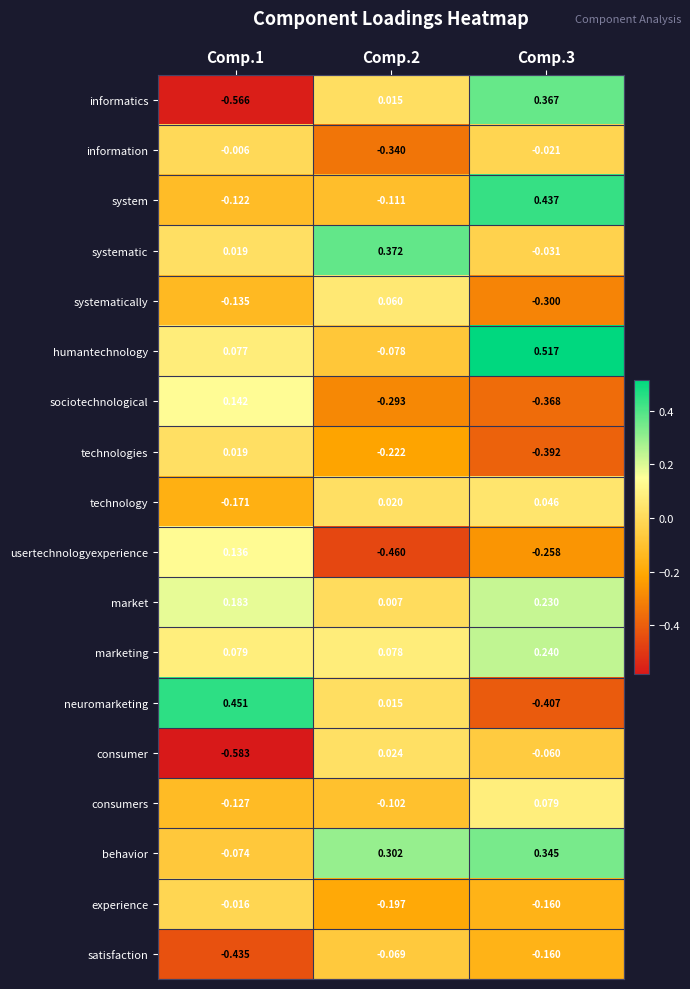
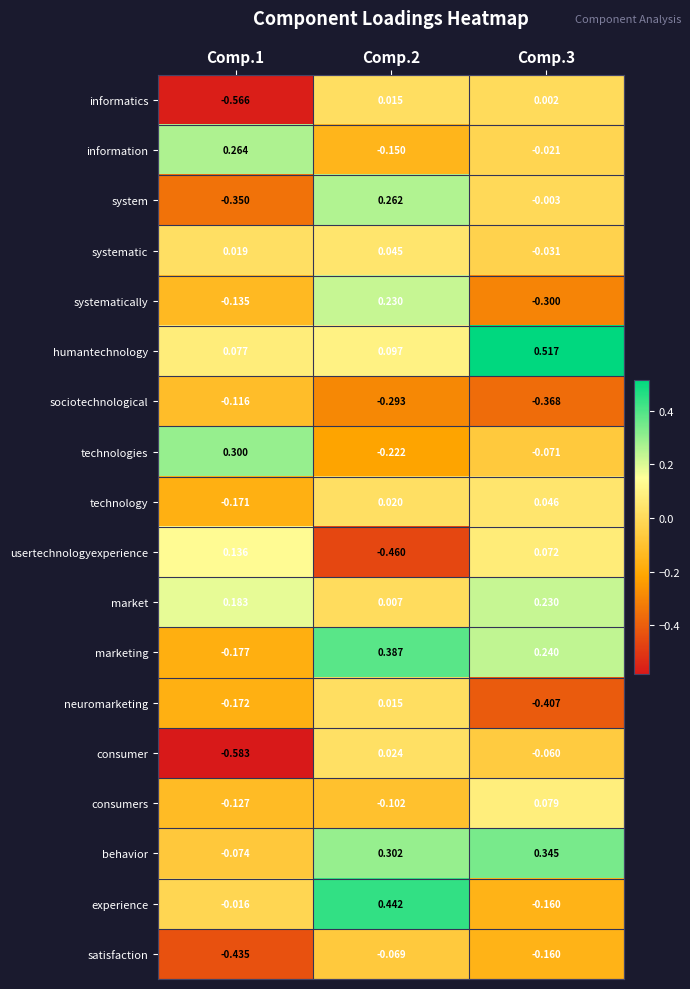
  {
    "informatics": {
      "Comp.1": -0.566,
      "Comp.2": 0.015,
-     "Comp.3": 0.367
+     "Comp.3": 0.002
    },
    "information": {
-     "Comp.1": -0.006,
-     "Comp.2": -0.340,
+     "Comp.1": 0.264,
+     "Comp.2": -0.150,
      "Comp.3": -0.021
    },
    "system": {
-     "Comp.1": -0.122,
-     "Comp.2": -0.111,
-     "Comp.3": 0.437
+     "Comp.1": -0.350,
+     "Comp.2": 0.262,
+     "Comp.3": -0.003
    },
    "systematic": {
      "Comp.1": 0.019,
-     "Comp.2": 0.372,
+     "Comp.2": 0.045,
      "Comp.3": -0.031
    },
    "systematically": {
      "Comp.1": -0.135,
-     "Comp.2": 0.060,
+     "Comp.2": 0.230,
      "Comp.3": -0.300
    },
    "humantechnology": {
      "Comp.1": 0.077,
-     "Comp.2": -0.078,
+     "Comp.2": 0.097,
      "Comp.3": 0.517
    },
    "sociotechnological": {
-     "Comp.1": 0.142,
+     "Comp.1": -0.116,
      "Comp.2": -0.293,
      "Comp.3": -0.368
    },
    "technologies": {
-     "Comp.1": 0.019,
+     "Comp.1": 0.300,
      "Comp.2": -0.222,
-     "Comp.3": -0.392
+     "Comp.3": -0.071
    },
    "technology": {
      "Comp.1": -0.171,
      "Comp.2": 0.020,
      "Comp.3": 0.046
    },
    "usertechnologyexperience": {
      "Comp.1": 0.136,
      "Comp.2": -0.460,
-     "Comp.3": -0.258
+     "Comp.3": 0.072
    },
    "market": {
      "Comp.1": 0.183,
      "Comp.2": 0.007,
      "Comp.3": 0.230
    },
    "marketing": {
-     "Comp.1": 0.079,
-     "Comp.2": 0.078,
+     "Comp.1": -0.177,
+     "Comp.2": 0.387,
      "Comp.3": 0.240
    },
    "neuromarketing": {
-     "Comp.1": 0.451,
+     "Comp.1": -0.172,
      "Comp.2": 0.015,
      "Comp.3": -0.407
    },
    "consumer": {
      "Comp.1": -0.583,
      "Comp.2": 0.024,
      "Comp.3": -0.060
    },
    "consumers": {
      "Comp.1": -0.127,
      "Comp.2": -0.102,
      "Comp.3": 0.079
    },
    "behavior": {
      "Comp.1": -0.074,
      "Comp.2": 0.302,
      "Comp.3": 0.345
    },
    "experience": {
      "Comp.1": -0.016,
-     "Comp.2": -0.197,
+     "Comp.2": 0.442,
      "Comp.3": -0.160
    },
    "satisfaction": {
      "Comp.1": -0.435,
      "Comp.2": -0.069,
      "Comp.3": -0.160
    }
  }
